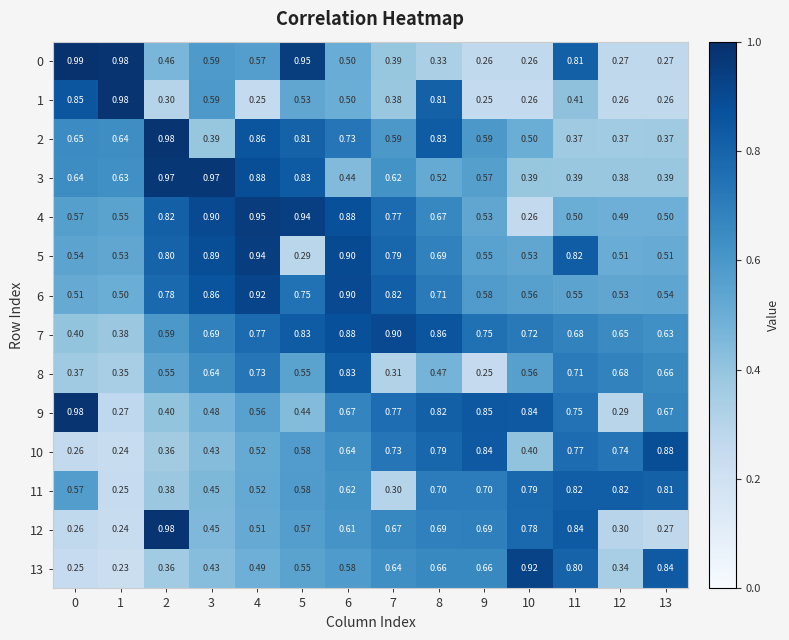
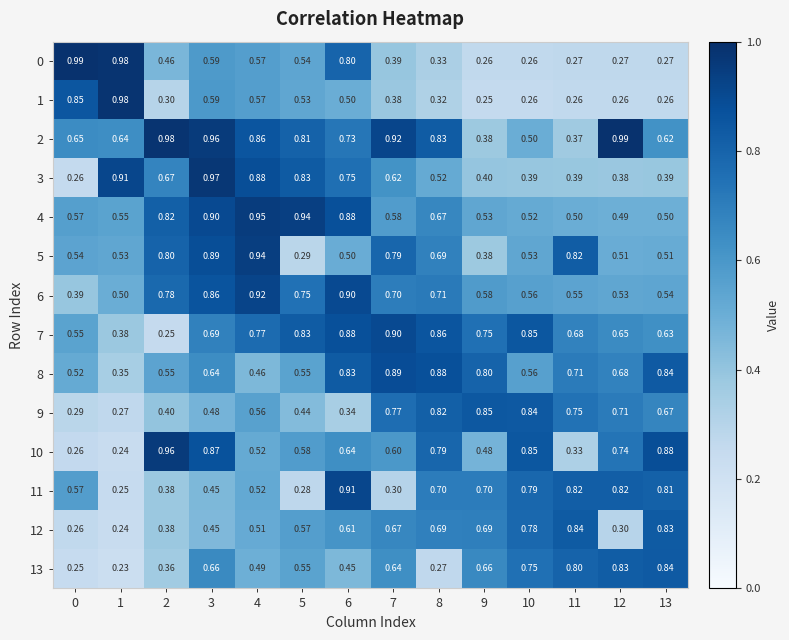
  {
    "0": {
      "0": 0.99,
      "1": 0.98,
      "2": 0.46,
      "3": 0.59,
      "4": 0.57,
-     "5": 0.95,
-     "6": 0.50,
+     "5": 0.54,
+     "6": 0.80,
      "7": 0.39,
      "8": 0.33,
      "9": 0.26,
      "10": 0.26,
-     "11": 0.81,
+     "11": 0.27,
      "12": 0.27,
      "13": 0.27
    },
    "1": {
      "0": 0.85,
      "1": 0.98,
      "2": 0.30,
      "3": 0.59,
-     "4": 0.25,
+     "4": 0.57,
      "5": 0.53,
      "6": 0.50,
      "7": 0.38,
-     "8": 0.81,
+     "8": 0.32,
      "9": 0.25,
      "10": 0.26,
-     "11": 0.41,
+     "11": 0.26,
      "12": 0.26,
      "13": 0.26
    },
    "2": {
      "0": 0.65,
      "1": 0.64,
      "2": 0.98,
-     "3": 0.39,
+     "3": 0.96,
      "4": 0.86,
      "5": 0.81,
      "6": 0.73,
-     "7": 0.59,
+     "7": 0.92,
      "8": 0.83,
-     "9": 0.59,
+     "9": 0.38,
      "10": 0.50,
      "11": 0.37,
-     "12": 0.37,
-     "13": 0.37
+     "12": 0.99,
+     "13": 0.62
    },
    "3": {
-     "0": 0.64,
-     "1": 0.63,
-     "2": 0.97,
+     "0": 0.26,
+     "1": 0.91,
+     "2": 0.67,
      "3": 0.97,
      "4": 0.88,
      "5": 0.83,
-     "6": 0.44,
+     "6": 0.75,
      "7": 0.62,
      "8": 0.52,
-     "9": 0.57,
+     "9": 0.40,
      "10": 0.39,
      "11": 0.39,
      "12": 0.38,
      "13": 0.39
    },
    "4": {
      "0": 0.57,
      "1": 0.55,
      "2": 0.82,
      "3": 0.90,
      "4": 0.95,
      "5": 0.94,
      "6": 0.88,
-     "7": 0.77,
+     "7": 0.58,
      "8": 0.67,
      "9": 0.53,
-     "10": 0.26,
+     "10": 0.52,
      "11": 0.50,
      "12": 0.49,
      "13": 0.50
    },
    "5": {
      "0": 0.54,
      "1": 0.53,
      "2": 0.80,
      "3": 0.89,
      "4": 0.94,
      "5": 0.29,
-     "6": 0.90,
+     "6": 0.50,
      "7": 0.79,
      "8": 0.69,
-     "9": 0.55,
+     "9": 0.38,
      "10": 0.53,
      "11": 0.82,
      "12": 0.51,
      "13": 0.51
    },
    "6": {
-     "0": 0.51,
+     "0": 0.39,
      "1": 0.50,
      "2": 0.78,
      "3": 0.86,
      "4": 0.92,
      "5": 0.75,
      "6": 0.90,
-     "7": 0.82,
+     "7": 0.70,
      "8": 0.71,
      "9": 0.58,
      "10": 0.56,
      "11": 0.55,
      "12": 0.53,
      "13": 0.54
    },
    "7": {
-     "0": 0.40,
+     "0": 0.55,
      "1": 0.38,
-     "2": 0.59,
+     "2": 0.25,
      "3": 0.69,
      "4": 0.77,
      "5": 0.83,
      "6": 0.88,
      "7": 0.90,
      "8": 0.86,
      "9": 0.75,
-     "10": 0.72,
+     "10": 0.85,
      "11": 0.68,
      "12": 0.65,
      "13": 0.63
    },
    "8": {
-     "0": 0.37,
+     "0": 0.52,
      "1": 0.35,
      "2": 0.55,
      "3": 0.64,
-     "4": 0.73,
+     "4": 0.46,
      "5": 0.55,
      "6": 0.83,
-     "7": 0.31,
-     "8": 0.47,
-     "9": 0.25,
+     "7": 0.89,
+     "8": 0.88,
+     "9": 0.80,
      "10": 0.56,
      "11": 0.71,
      "12": 0.68,
-     "13": 0.66
+     "13": 0.84
    },
    "9": {
-     "0": 0.98,
+     "0": 0.29,
      "1": 0.27,
      "2": 0.40,
      "3": 0.48,
      "4": 0.56,
      "5": 0.44,
-     "6": 0.67,
+     "6": 0.34,
      "7": 0.77,
      "8": 0.82,
      "9": 0.85,
      "10": 0.84,
      "11": 0.75,
-     "12": 0.29,
+     "12": 0.71,
      "13": 0.67
    },
    "10": {
      "0": 0.26,
      "1": 0.24,
-     "2": 0.36,
-     "3": 0.43,
+     "2": 0.96,
+     "3": 0.87,
      "4": 0.52,
      "5": 0.58,
      "6": 0.64,
-     "7": 0.73,
+     "7": 0.60,
      "8": 0.79,
-     "9": 0.84,
-     "10": 0.40,
-     "11": 0.77,
+     "9": 0.48,
+     "10": 0.85,
+     "11": 0.33,
      "12": 0.74,
      "13": 0.88
    },
    "11": {
      "0": 0.57,
      "1": 0.25,
      "2": 0.38,
      "3": 0.45,
      "4": 0.52,
-     "5": 0.58,
-     "6": 0.62,
+     "5": 0.28,
+     "6": 0.91,
      "7": 0.30,
      "8": 0.70,
      "9": 0.70,
      "10": 0.79,
      "11": 0.82,
      "12": 0.82,
      "13": 0.81
    },
    "12": {
      "0": 0.26,
      "1": 0.24,
-     "2": 0.98,
+     "2": 0.38,
      "3": 0.45,
      "4": 0.51,
      "5": 0.57,
      "6": 0.61,
      "7": 0.67,
      "8": 0.69,
      "9": 0.69,
      "10": 0.78,
      "11": 0.84,
      "12": 0.30,
-     "13": 0.27
+     "13": 0.83
    },
    "13": {
      "0": 0.25,
      "1": 0.23,
      "2": 0.36,
-     "3": 0.43,
+     "3": 0.66,
      "4": 0.49,
      "5": 0.55,
-     "6": 0.58,
+     "6": 0.45,
      "7": 0.64,
-     "8": 0.66,
+     "8": 0.27,
      "9": 0.66,
-     "10": 0.92,
+     "10": 0.75,
      "11": 0.80,
-     "12": 0.34,
+     "12": 0.83,
      "13": 0.84
    }
  }
